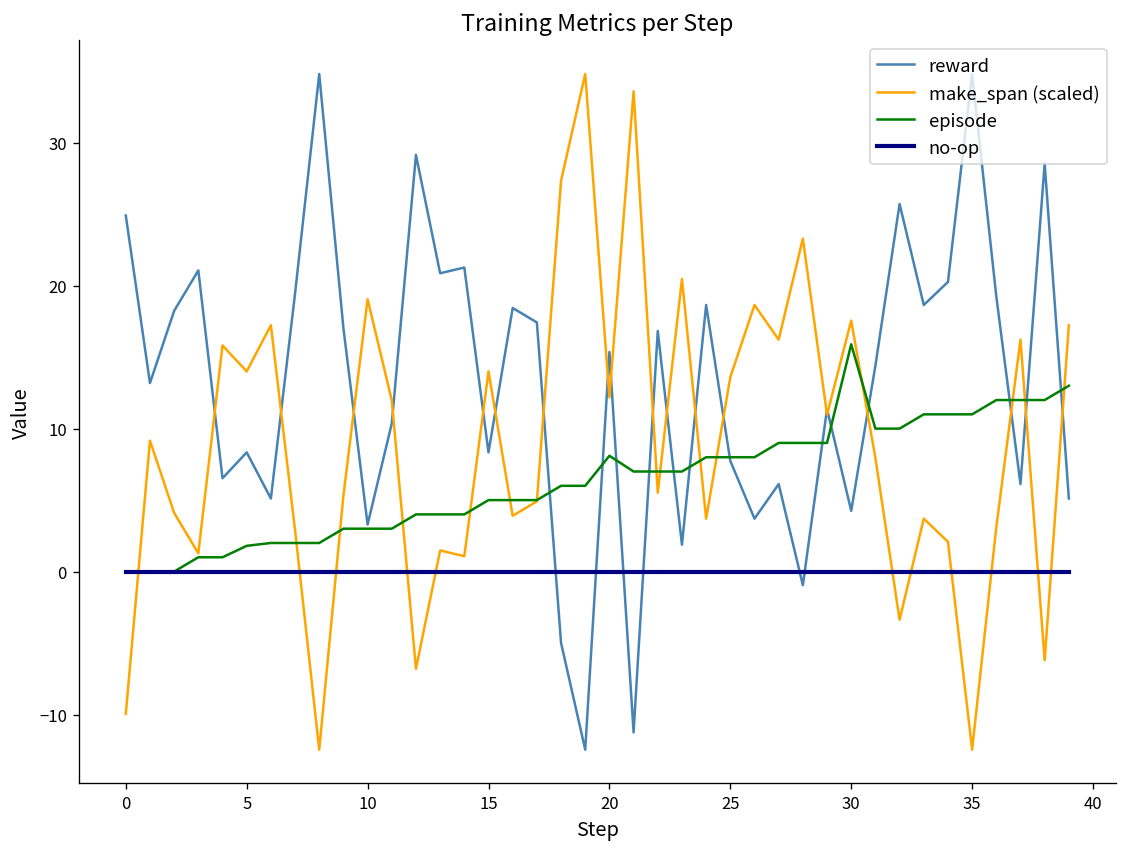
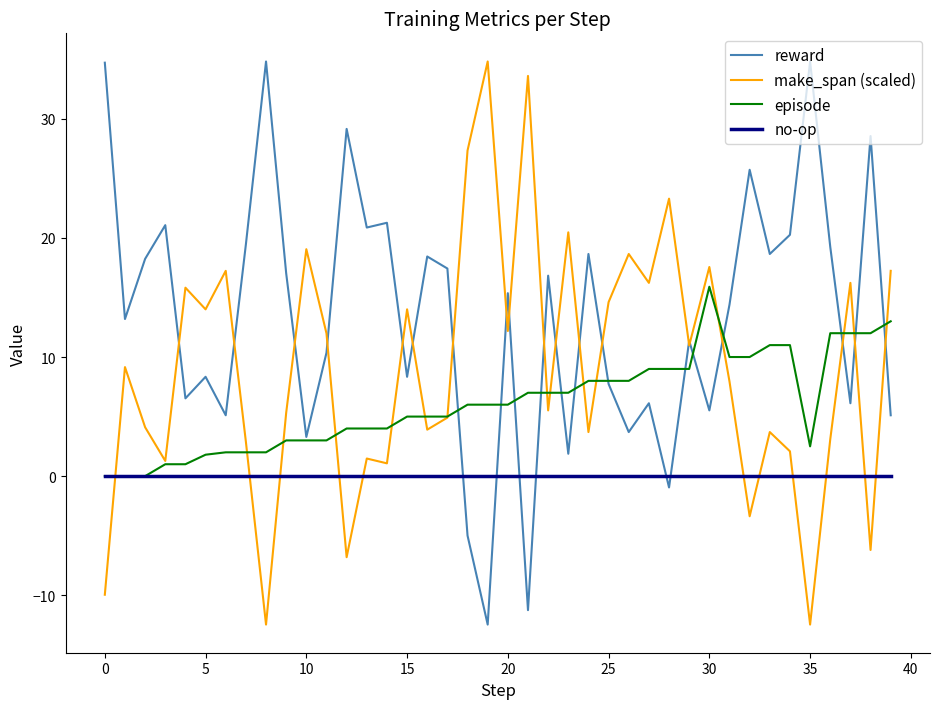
  {
    "reward": {
-     "0": 24.9,
+     "0": 34.7,
      "5": 8.3,
      "10": 3.3,
      "15": 8.3,
      "20": 15.4,
      "25": 7.7,
-     "30": 4.3
+     "30": 5.5
    },
    "make_span (scaled)": {
      "0": -10.0,
      "5": 14.0,
      "10": 19.1,
      "15": 14.0,
      "20": 12.2,
-     "25": 13.6,
+     "25": 14.6,
      "30": 17.6,
      "35": -12.5
    },
    "episode": {
      "5": 1.8,
      "10": 3.0,
      "15": 5.0,
-     "20": 8.1,
+     "20": 6.0,
      "25": 8.0,
      "30": 15.9,
-     "35": 11.0
+     "35": 2.5
    },
    "no-op": {
      "5": 0.0,
      "10": 0.0,
      "15": 0.0,
      "20": 0.0,
      "25": 0.0,
      "30": 0.0,
      "35": 0.0
    }
  }
